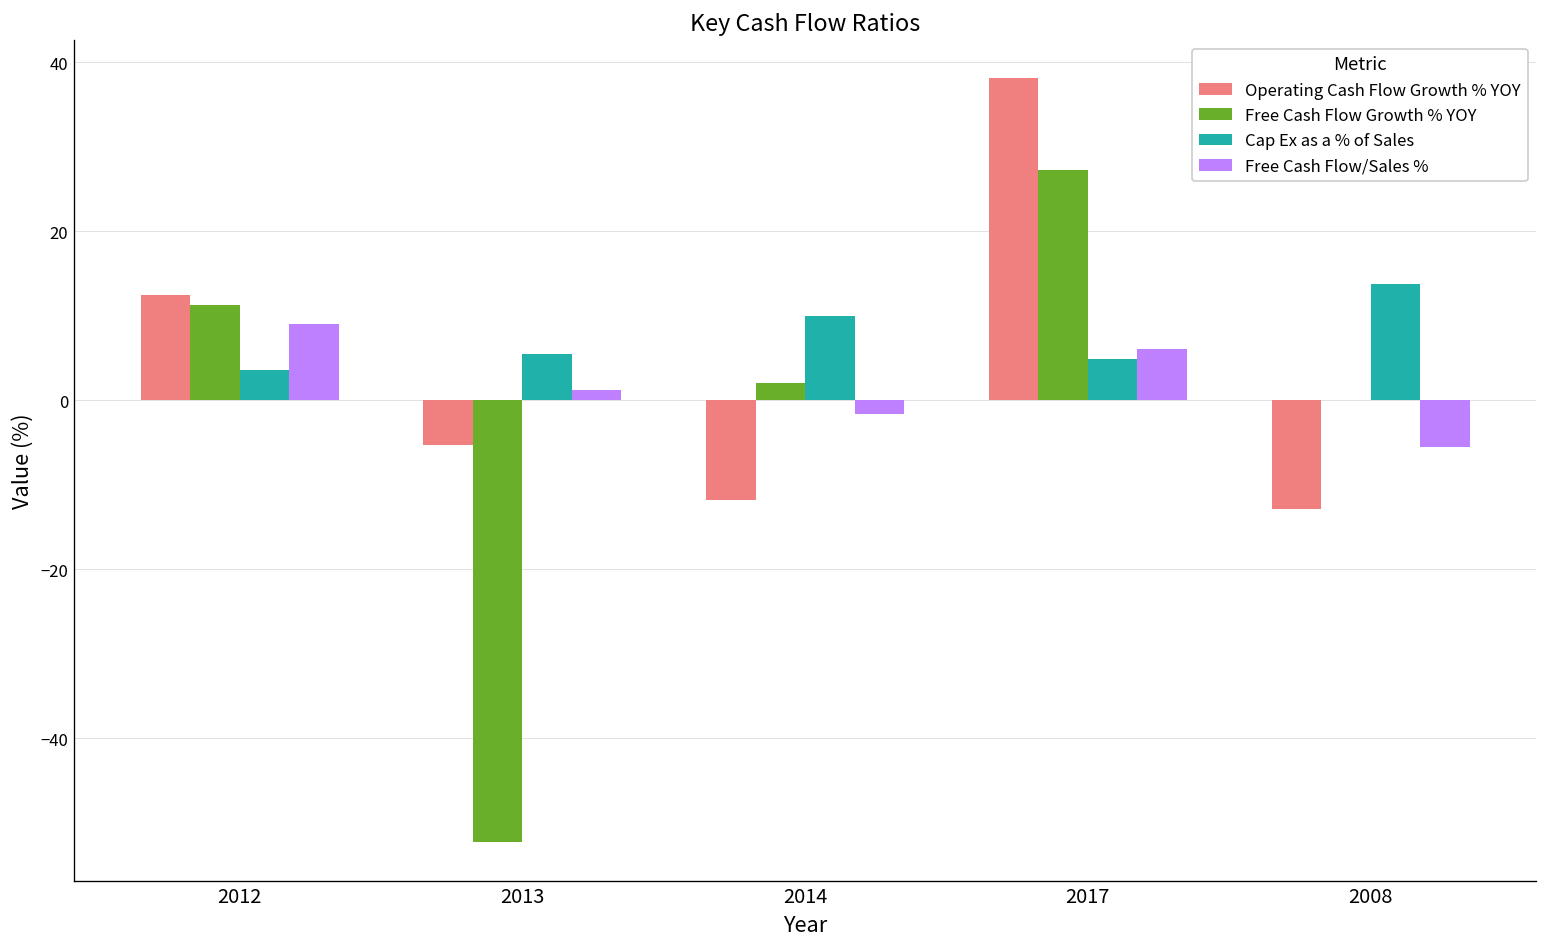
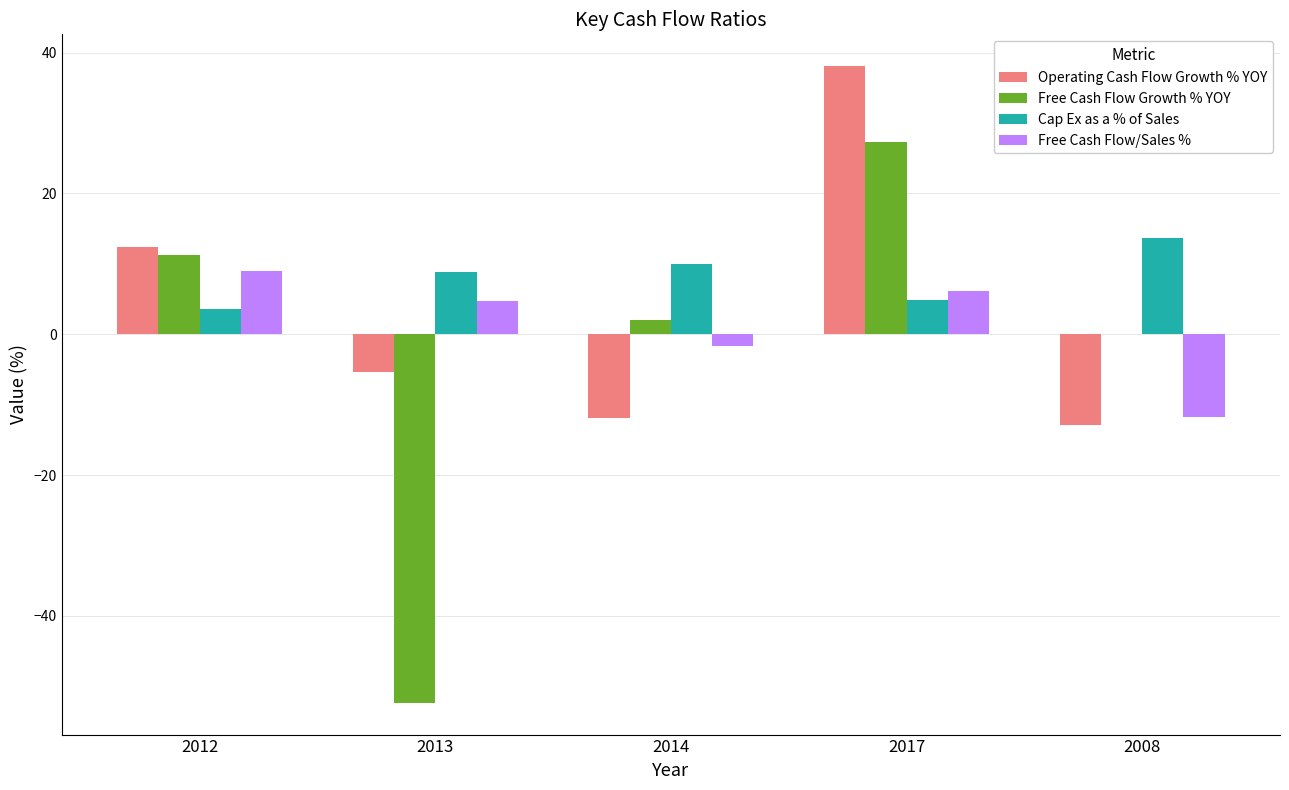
  {
    "Operating Cash Flow Growth % YOY": {
      "2012": 12,
      "2013": -5,
      "2014": -12,
      "2017": 38,
      "2008": -13
    },
    "Free Cash Flow Growth % YOY": {
      "2012": 11,
      "2013": -52,
      "2014": 2,
      "2017": 27,
      "2008": 0
    },
    "Cap Ex as a % of Sales": {
      "2012": 4,
-     "2013": 5,
+     "2013": 9,
      "2014": 10,
      "2017": 5,
      "2008": 14
    },
    "Free Cash Flow/Sales %": {
      "2012": 9,
-     "2013": 1,
+     "2013": 5,
      "2014": -2,
      "2017": 6,
-     "2008": -6
+     "2008": -12
    }
  }
